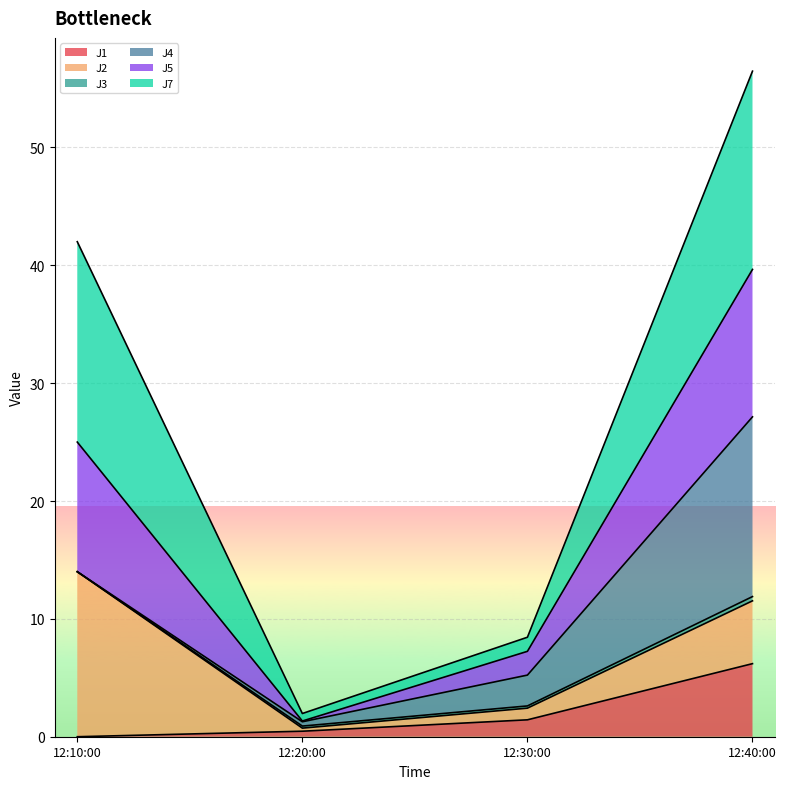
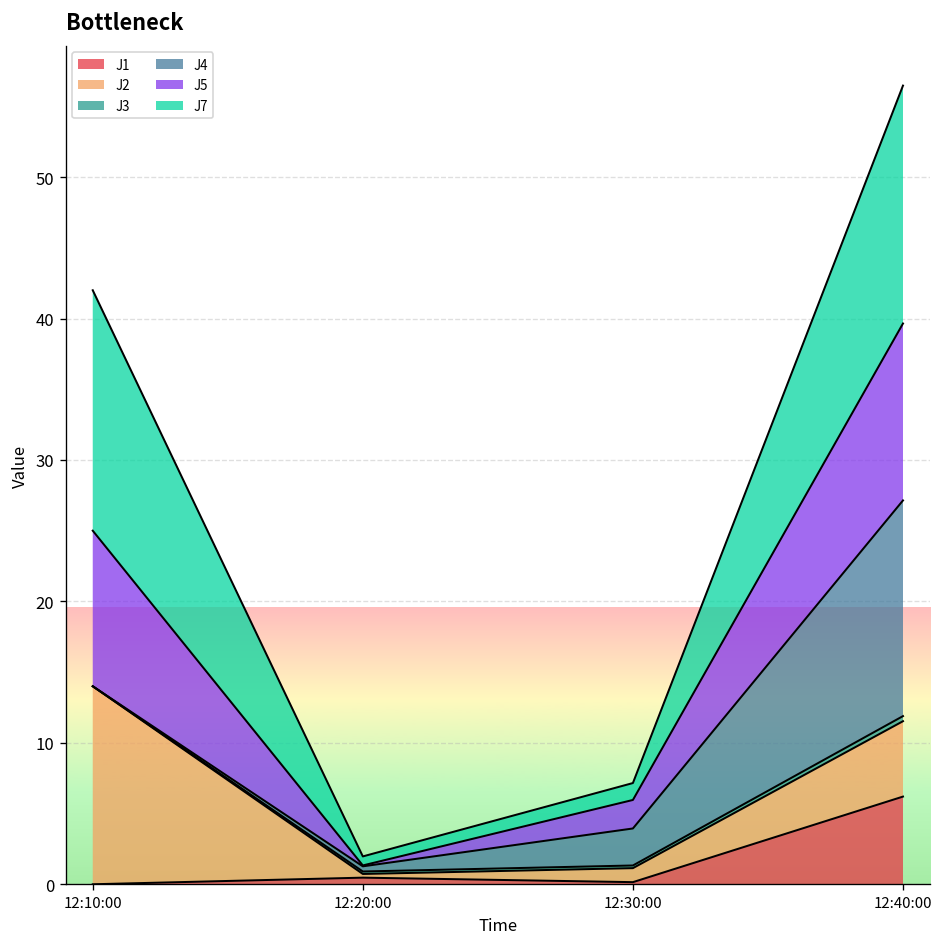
  {
    "J1": {
      "12:10:00": 0.0,
      "12:20:00": 0.5,
-     "12:30:00": 1.4,
+     "12:30:00": 0.2,
      "12:40:00": 6.2
    },
    "J2": {
      "12:40:00": 5.3
    },
    "J5": {
      "12:10:00": 11.0,
      "12:30:00": 2.0,
      "12:40:00": 12.5
    },
    "J7": {
      "12:10:00": 17.0,
      "12:20:00": 0.6,
      "12:30:00": 1.2,
      "12:40:00": 16.8
    }
  }
